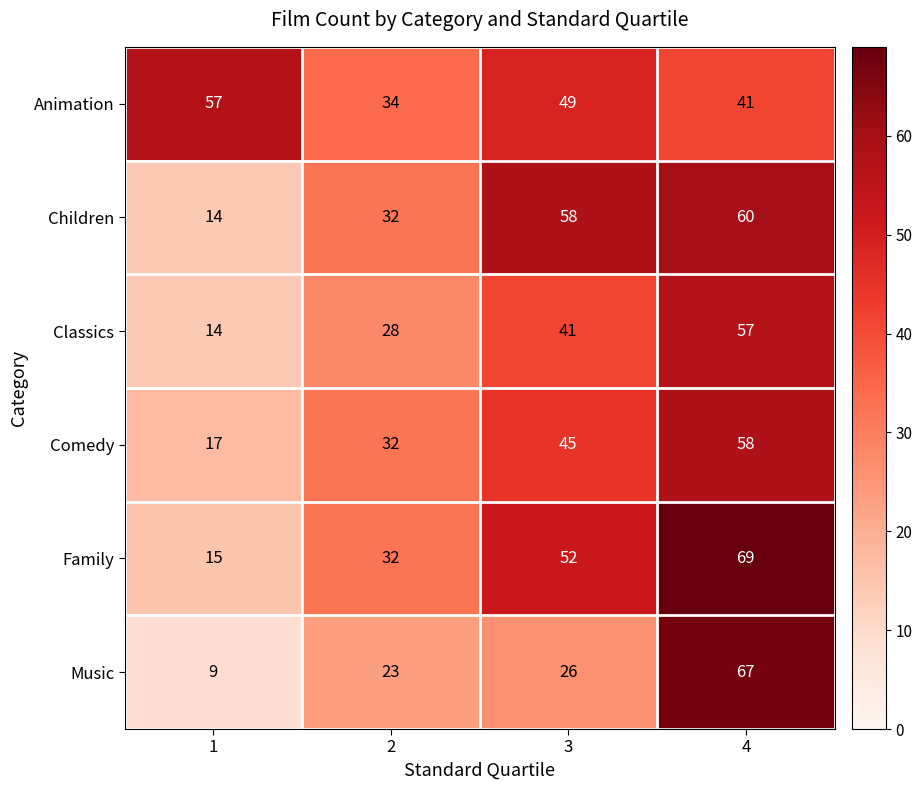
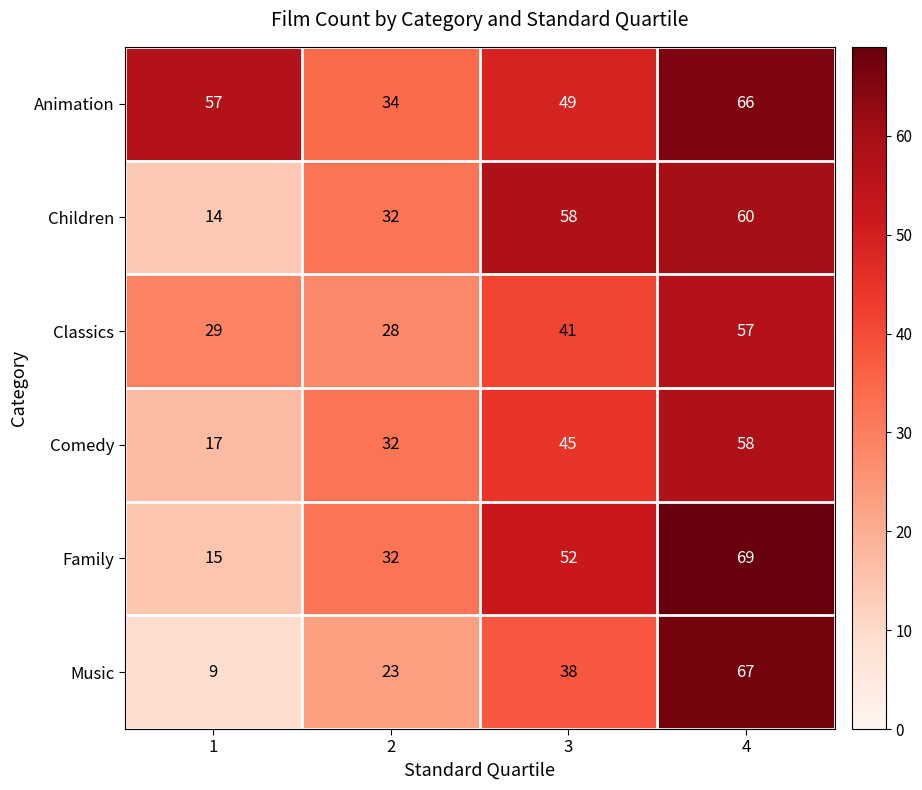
  {
    "Animation": {
      "1": 57,
      "2": 34,
      "3": 49,
-     "4": 41
+     "4": 66
    },
    "Children": {
      "1": 14,
      "2": 32,
      "3": 58,
      "4": 60
    },
    "Classics": {
-     "1": 14,
+     "1": 29,
      "2": 28,
      "3": 41,
      "4": 57
    },
    "Comedy": {
      "1": 17,
      "2": 32,
      "3": 45,
      "4": 58
    },
    "Family": {
      "1": 15,
      "2": 32,
      "3": 52,
      "4": 69
    },
    "Music": {
      "1": 9,
      "2": 23,
-     "3": 26,
+     "3": 38,
      "4": 67
    }
  }
